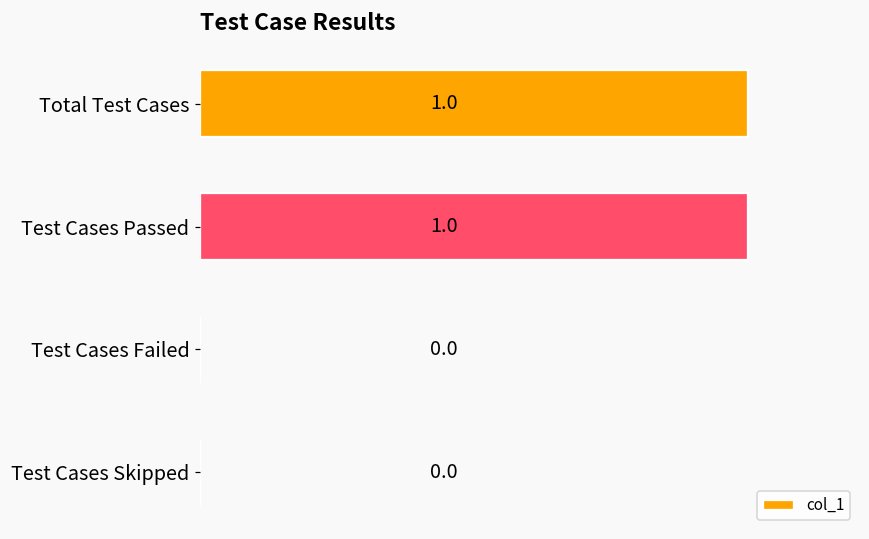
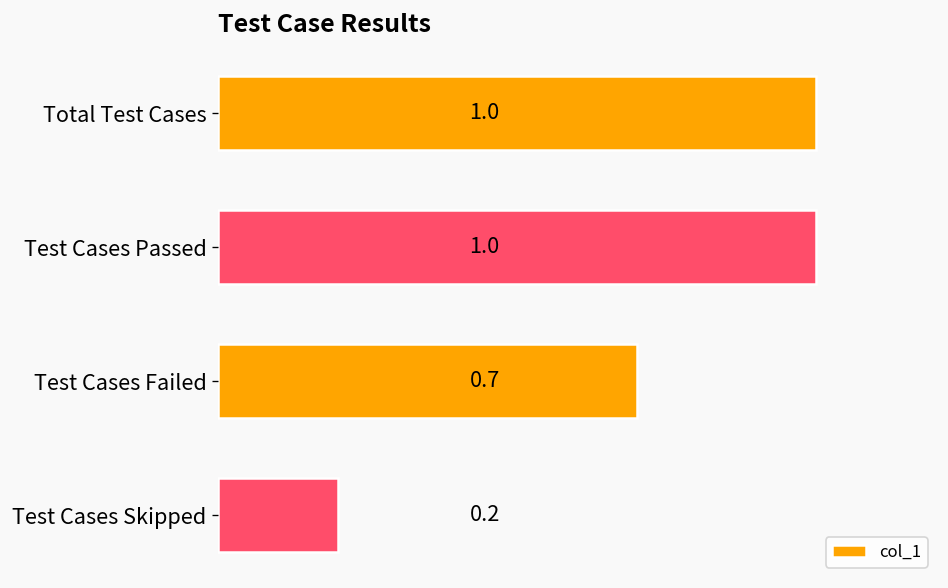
  {
    "Total Test Cases": 1.0,
    "Test Cases Passed": 1.0,
-   "Test Cases Failed": 0.0,
-   "Test Cases Skipped": 0.0
+   "Test Cases Failed": 0.7,
+   "Test Cases Skipped": 0.2
  }
